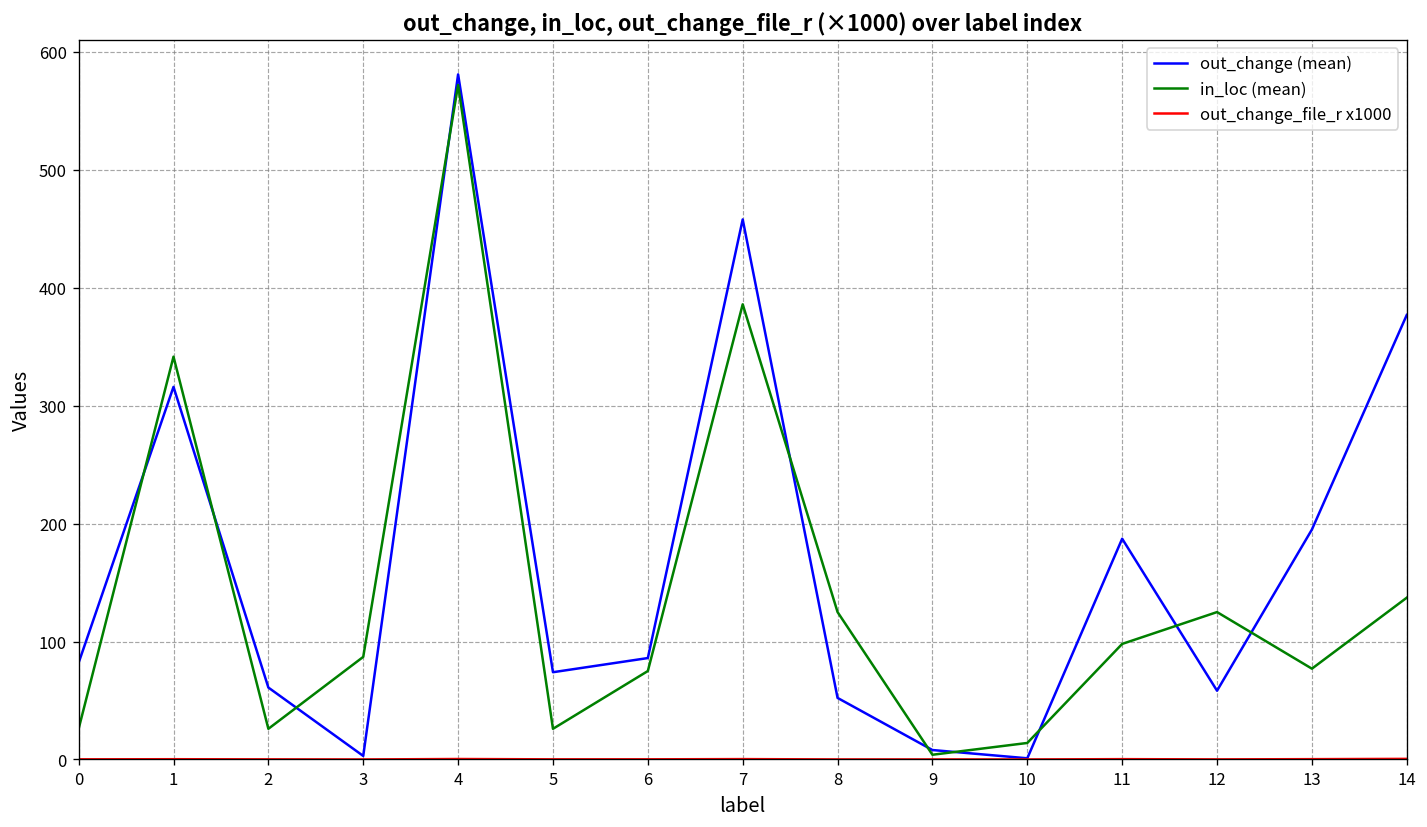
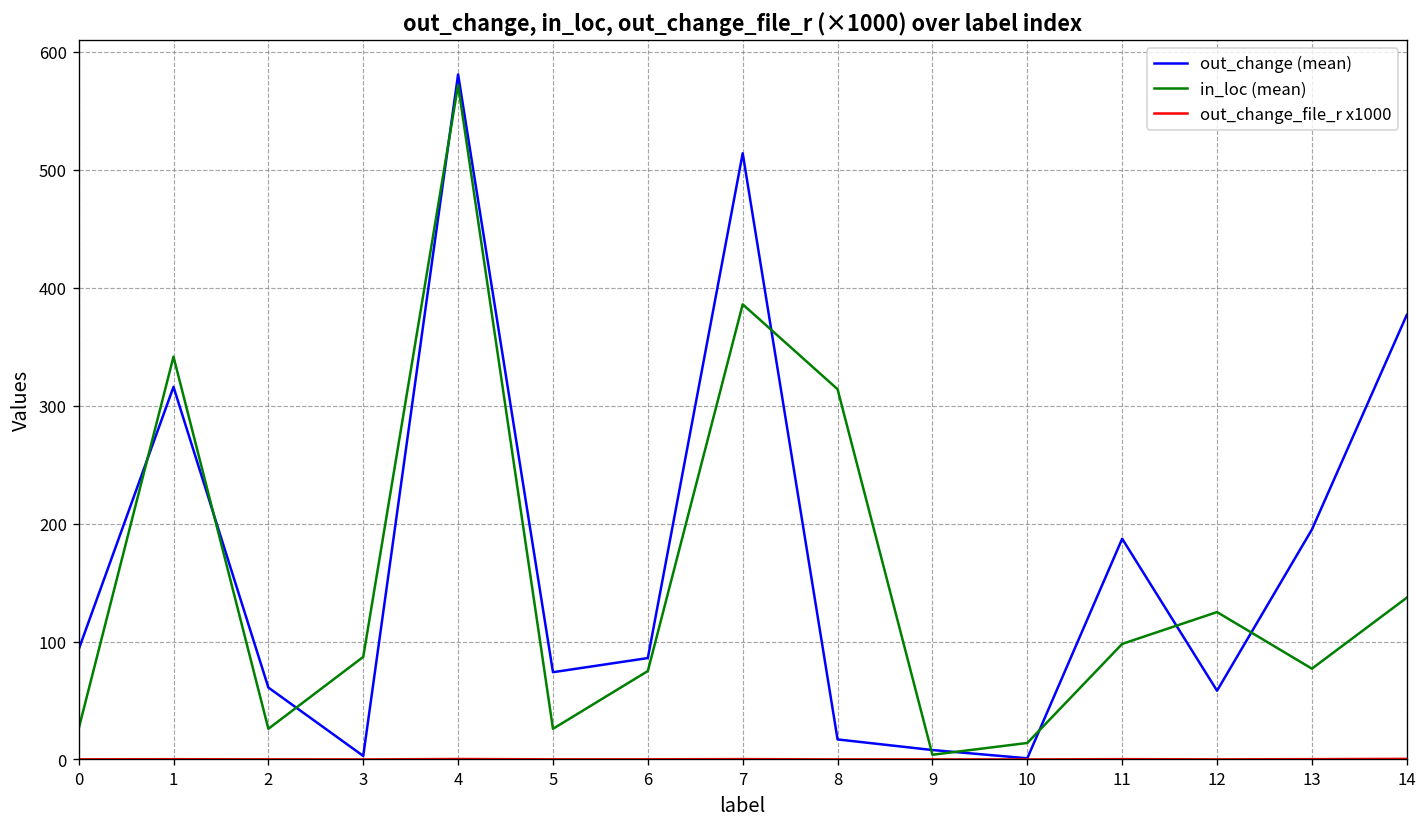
  {
    "out_change (mean)": {
-     "0": 80,
+     "0": 90,
      "1": 320,
      "2": 60,
      "3": 0,
      "4": 580,
      "5": 70,
      "6": 90,
-     "7": 460,
-     "8": 50,
+     "7": 510,
+     "8": 20,
      "9": 10,
      "11": 190,
      "12": 60,
      "13": 200,
      "14": 380
    },
    "in_loc (mean)": {
      "0": 30,
      "1": 340,
      "2": 30,
      "3": 90,
      "4": 570,
      "5": 30,
      "6": 80,
      "7": 390,
-     "8": 130,
+     "8": 310,
      "9": 0,
      "10": 10,
      "11": 100,
      "12": 130,
      "13": 80,
      "14": 140
    },
    "out_change_file_r x1000": {
      "0": 0,
      "1": 0,
      "2": 0,
      "3": 0,
      "4": 0,
      "5": 0,
      "6": 0,
      "7": 0,
      "8": 0,
      "9": 0,
      "11": 0,
      "12": 0,
      "13": 0,
      "14": 0
    }
  }
